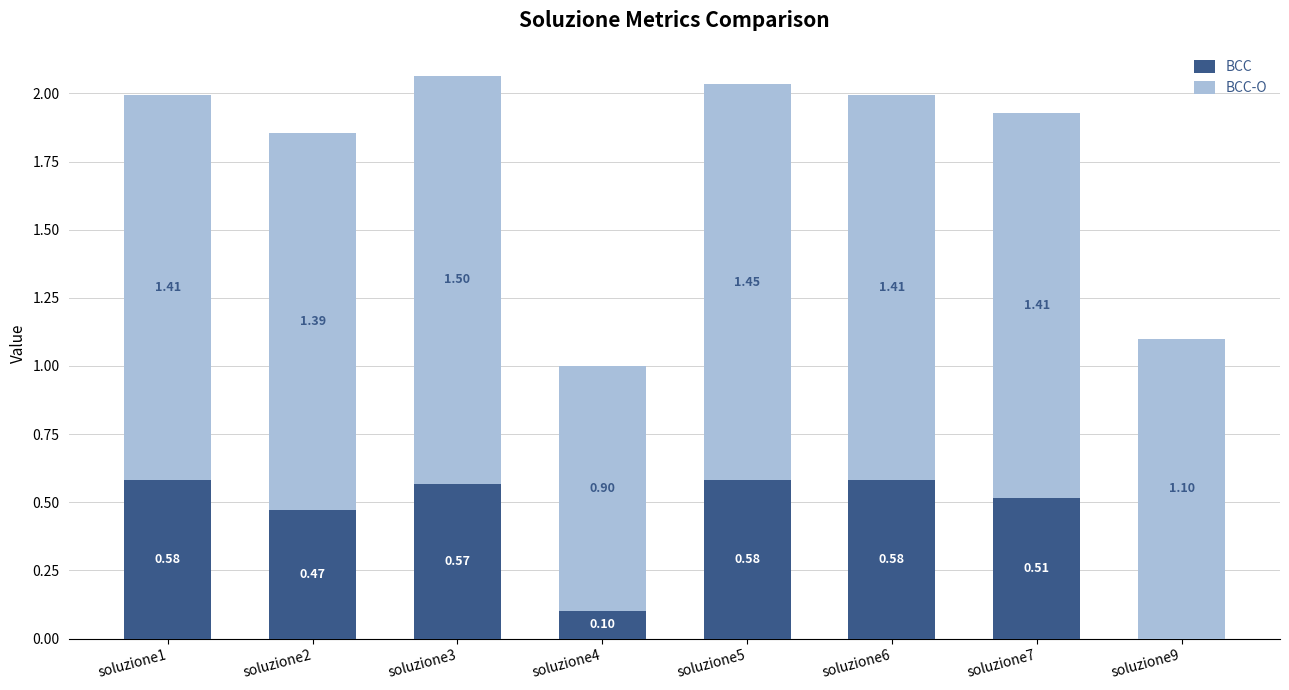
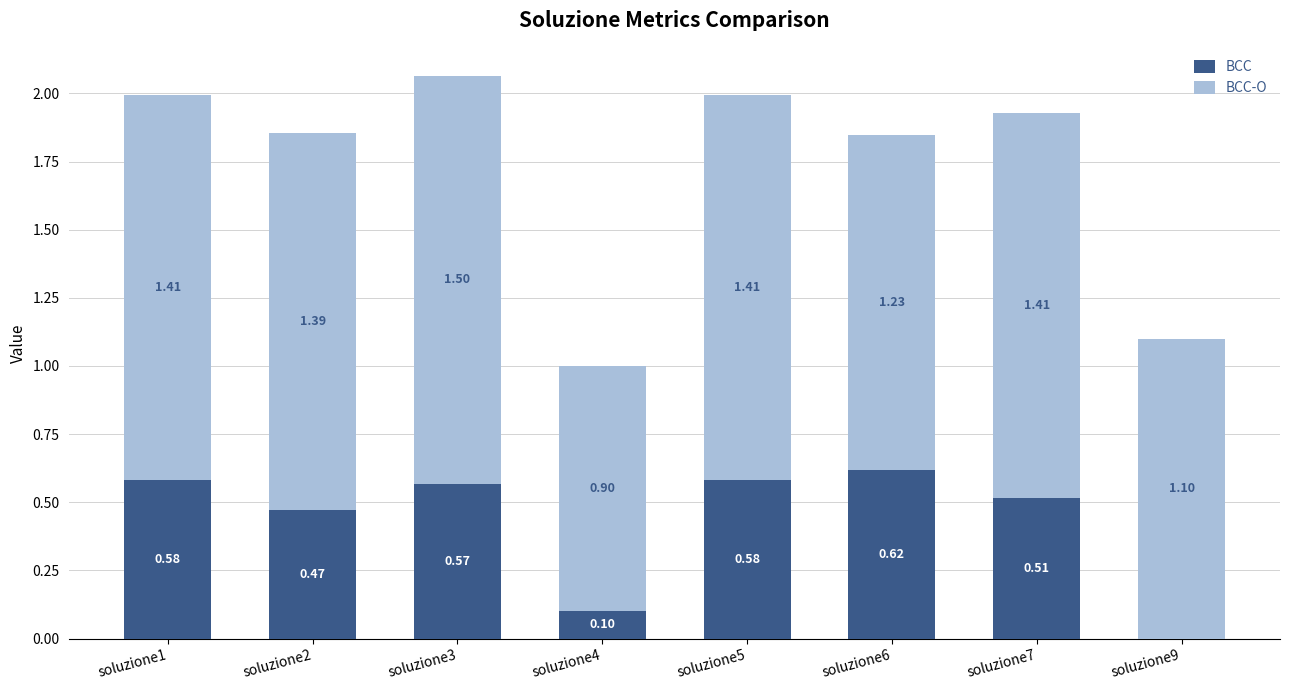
  {
    "BCC": {
      "soluzione1": 0.58,
      "soluzione2": 0.47,
      "soluzione3": 0.57,
      "soluzione4": 0.10,
      "soluzione5": 0.58,
-     "soluzione6": 0.58,
+     "soluzione6": 0.62,
      "soluzione7": 0.51
    },
    "BCC-O": {
      "soluzione1": 1.41,
      "soluzione2": 1.39,
      "soluzione3": 1.50,
      "soluzione4": 0.90,
-     "soluzione5": 1.45,
-     "soluzione6": 1.41,
+     "soluzione5": 1.41,
+     "soluzione6": 1.23,
      "soluzione7": 1.41,
      "soluzione9": 1.10
    }
  }
